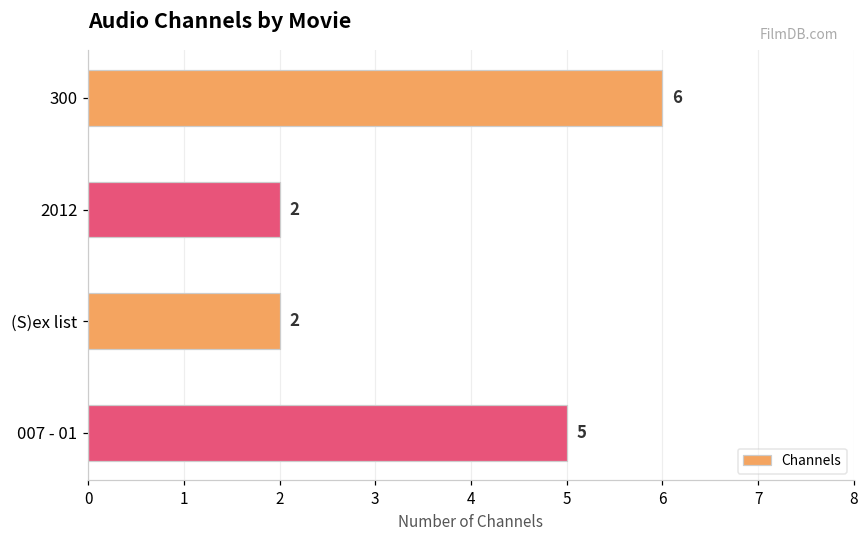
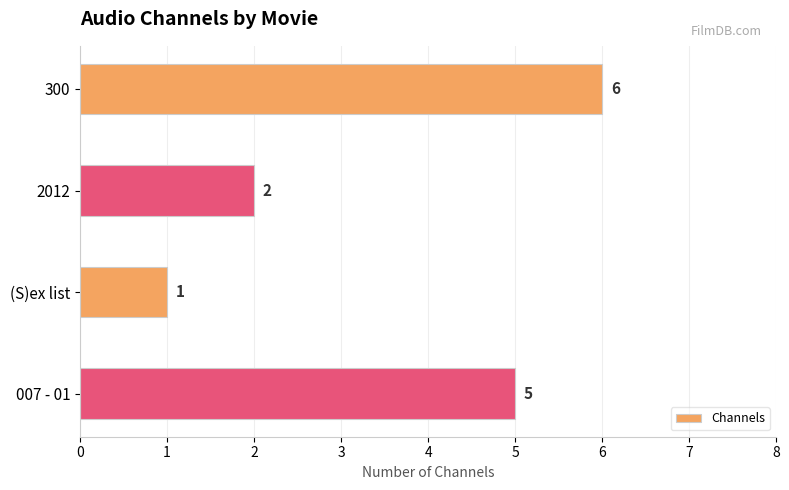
  {
    "300": 6,
    "2012": 2,
-   "(S)ex list": 2,
+   "(S)ex list": 1,
    "007 - 01": 5
  }
